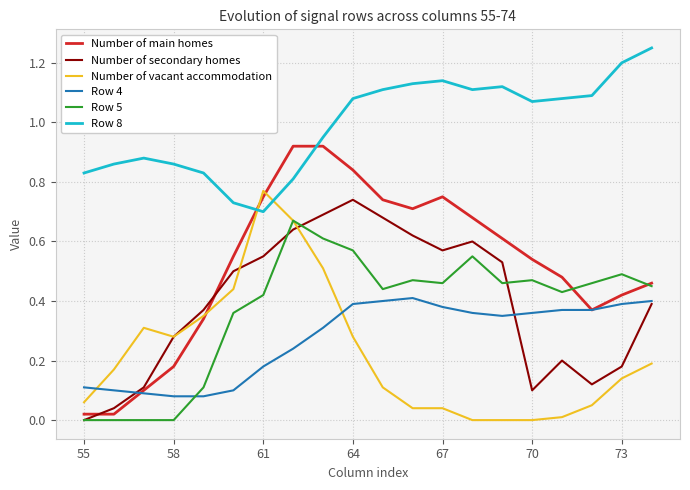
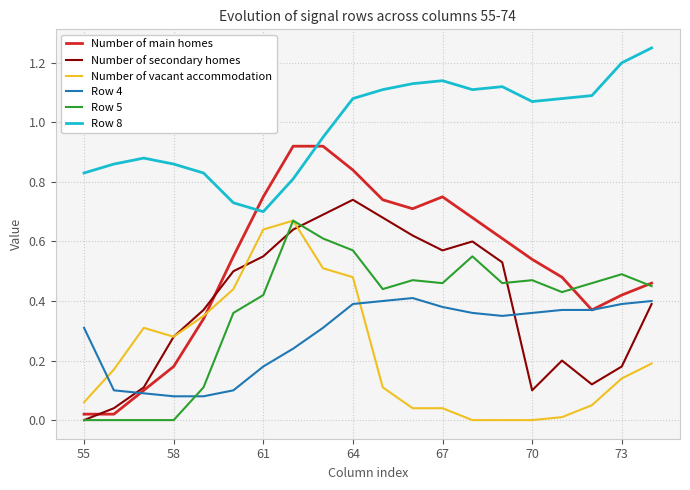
  {
    "Number of main homes": {
      "55": 0.02,
      "58": 0.18,
      "61": 0.75,
      "64": 0.84,
      "67": 0.75,
      "70": 0.54,
      "73": 0.42
    },
    "Number of secondary homes": {
      "61": 0.55,
      "64": 0.74,
      "67": 0.57,
      "70": 0.10,
      "73": 0.18
    },
    "Number of vacant accommodation": {
      "55": 0.06,
-     "61": 0.77,
-     "64": 0.28,
+     "61": 0.64,
+     "64": 0.48,
      "67": 0.04,
      "70": 0.00,
      "73": 0.14
    },
    "Row 4": {
-     "55": 0.11,
+     "55": 0.31,
      "58": 0.08,
      "61": 0.18,
      "64": 0.39,
      "67": 0.38,
      "70": 0.36,
      "73": 0.39
    },
    "Row 5": {
      "58": 0.00,
      "61": 0.42,
      "64": 0.57,
      "67": 0.46,
      "70": 0.47,
      "73": 0.49
    },
    "Row 8": {
      "55": 0.83,
      "58": 0.86,
      "61": 0.70,
      "64": 1.08,
      "67": 1.14,
      "70": 1.07,
      "73": 1.20
    }
  }
